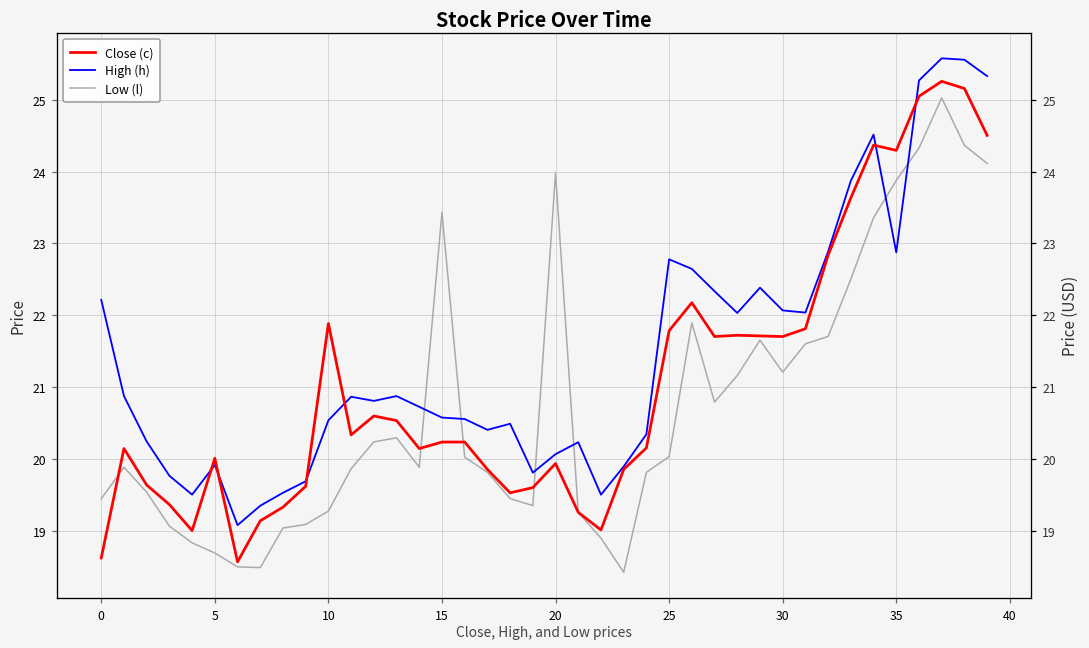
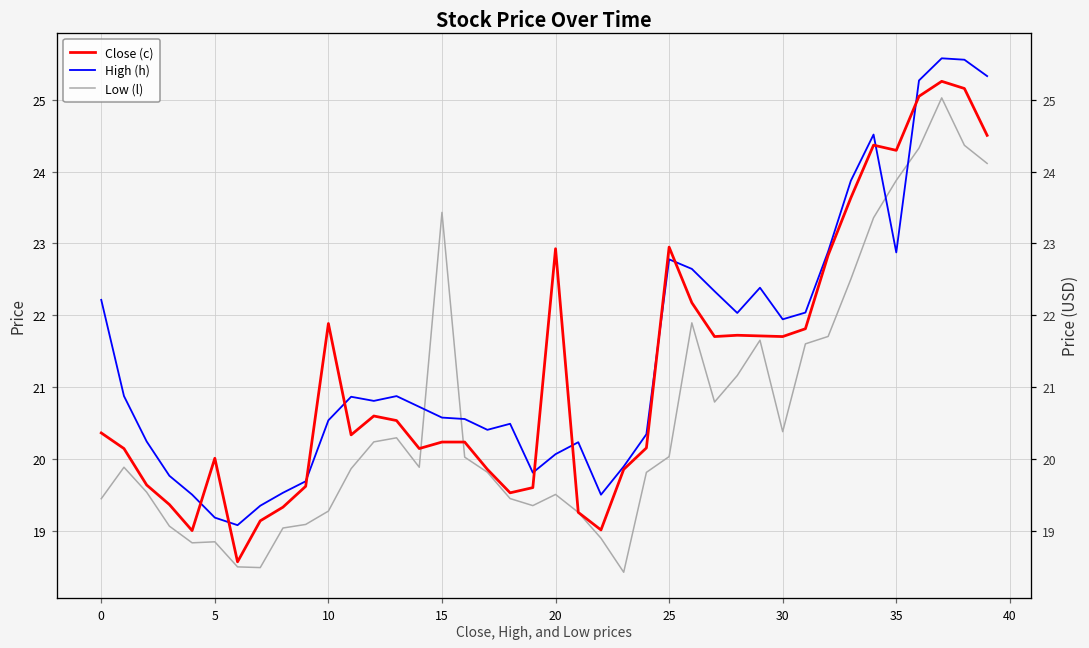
  {
    "Close (c)": {
-     "0": 18.6,
+     "0": 20.4,
      "5": 20.0,
      "10": 21.9,
      "15": 20.2,
-     "20": 19.9,
-     "25": 21.8,
+     "20": 22.9,
+     "25": 22.9,
      "30": 21.7,
      "35": 24.3
    },
    "High (h)": {
      "0": 22.2,
-     "5": 19.9,
+     "5": 19.2,
      "10": 20.5,
      "15": 20.6,
      "20": 20.1,
      "25": 22.8,
-     "30": 22.1,
+     "30": 21.9,
      "35": 22.9
    },
    "Low (l)": {
      "0": 19.5,
-     "5": 18.7,
+     "5": 18.9,
      "10": 19.3,
      "15": 23.4,
-     "20": 24.0,
+     "20": 19.5,
      "25": 20.0,
-     "30": 21.2,
+     "30": 20.4,
      "35": 23.9
    }
  }
